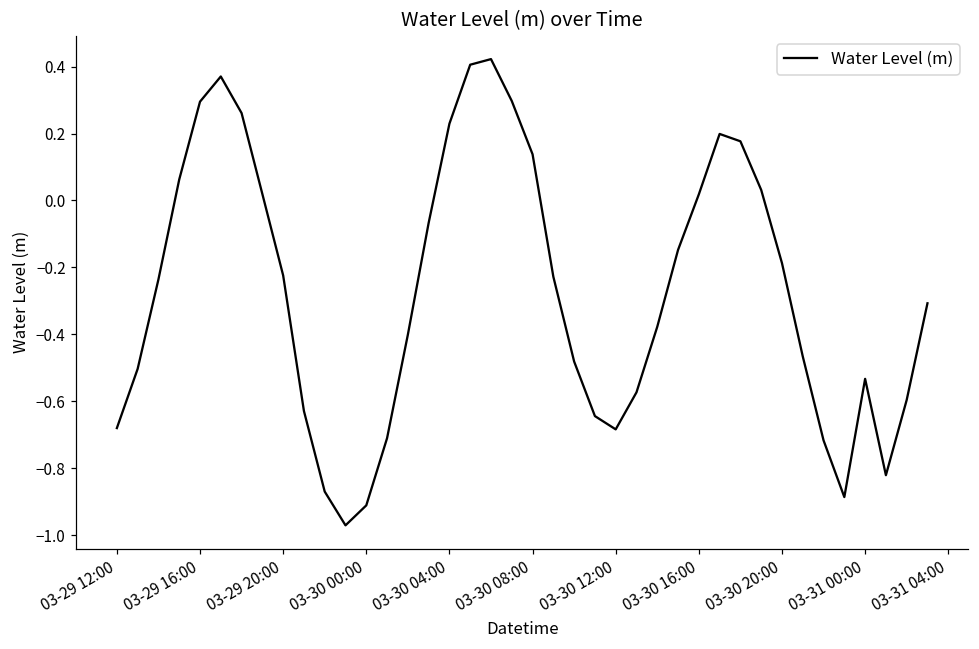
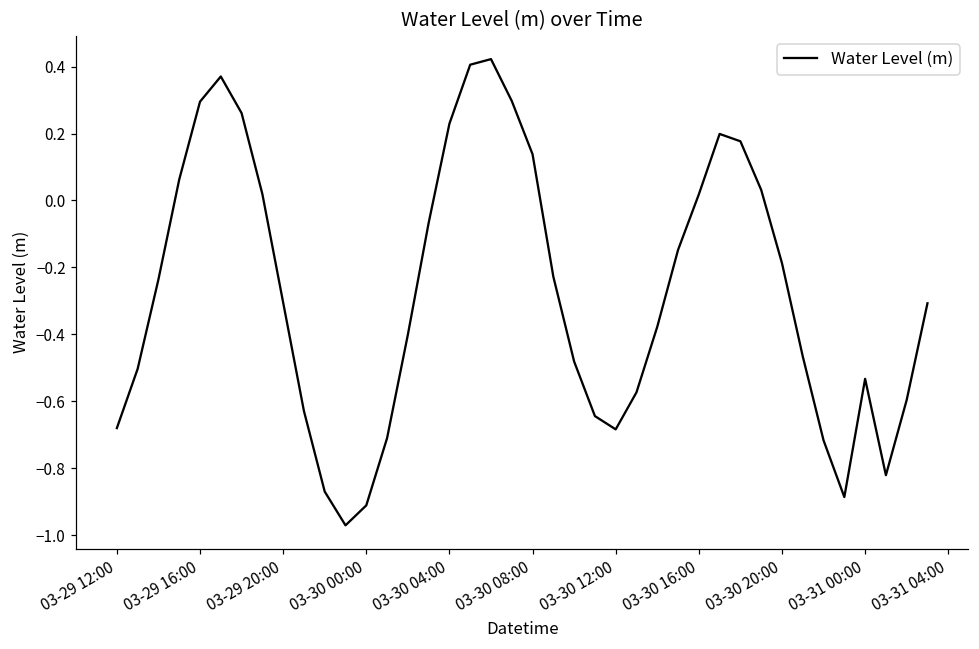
  {
    "03-29 12:00": -0.68,
    "03-29 16:00": 0.30,
-   "03-29 20:00": -0.22,
+   "03-29 20:00": -0.30,
    "03-30 00:00": -0.91,
    "03-30 04:00": 0.23,
    "03-30 08:00": 0.14,
    "03-30 12:00": -0.68,
    "03-30 16:00": 0.02,
    "03-30 20:00": -0.19,
    "03-31 00:00": -0.53
  }
